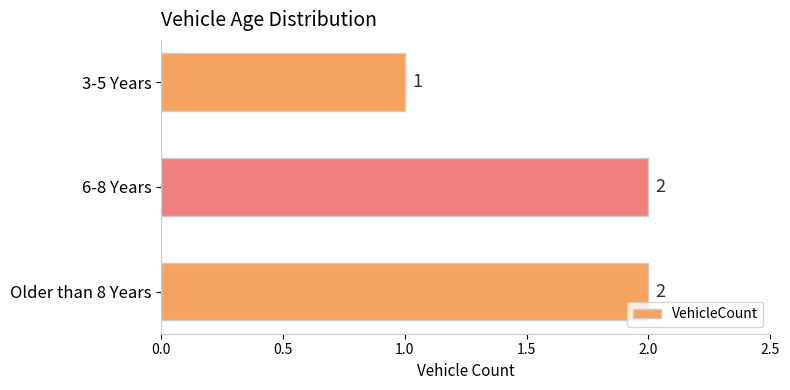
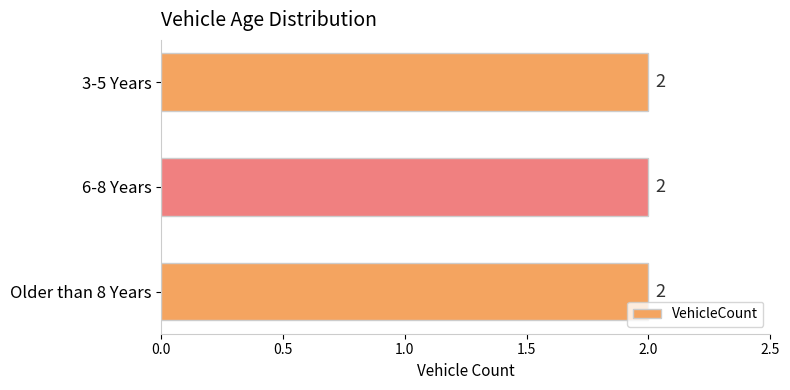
  {
-   "3-5 Years": 1,
+   "3-5 Years": 2,
    "6-8 Years": 2,
    "Older than 8 Years": 2
  }
